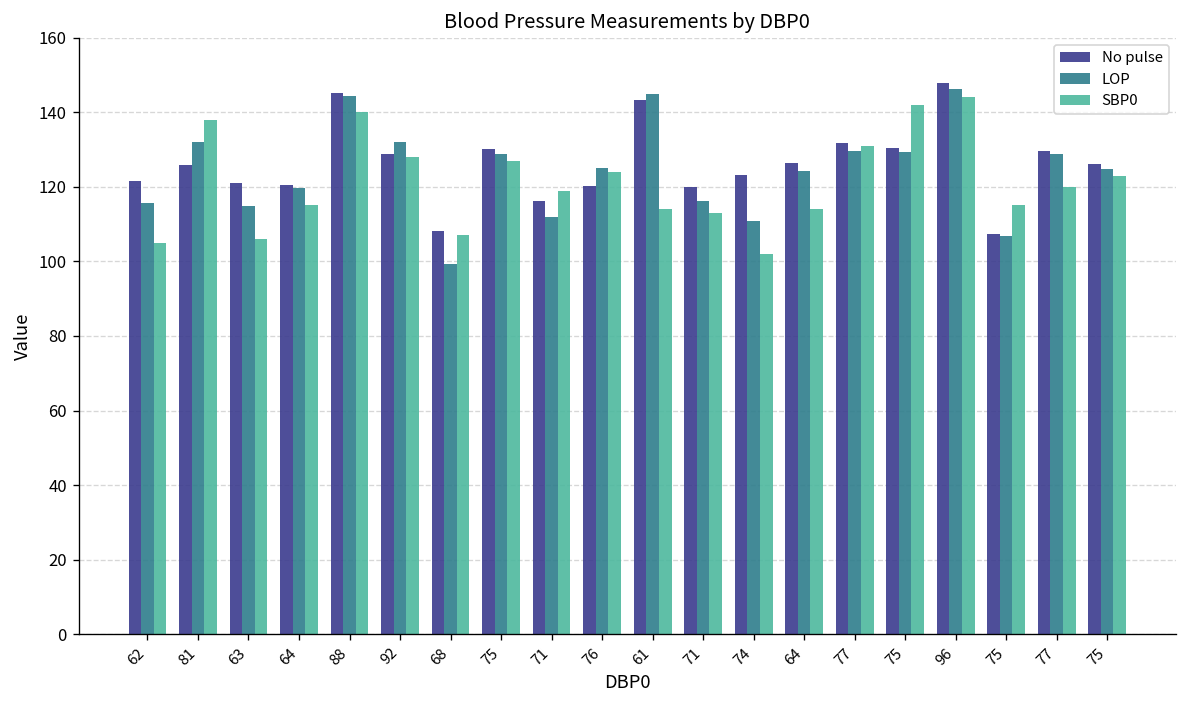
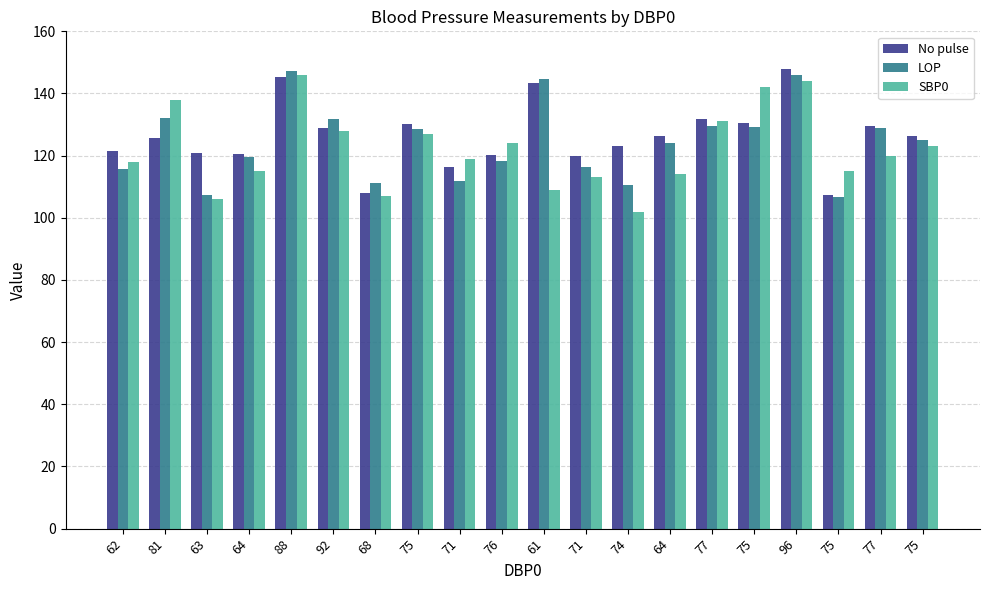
  {
    "No pulse": {
      "62": 122,
      "81": 126,
      "63": 121,
      "88": 145,
      "92": 129,
      "68": 108,
      "76": 120,
      "61": 143,
      "74": 123,
      "96": 148
    },
    "LOP": {
      "62": 116,
      "81": 132,
-     "63": 115,
-     "88": 144,
+     "63": 107,
+     "88": 147,
      "92": 132,
-     "68": 99,
-     "76": 125,
+     "68": 111,
+     "76": 118,
      "61": 145,
      "74": 111,
      "96": 146
    },
    "SBP0": {
-     "62": 105,
+     "62": 118,
      "81": 138,
      "63": 106,
-     "88": 140,
+     "88": 146,
      "92": 128,
      "68": 107,
      "76": 124,
-     "61": 114,
+     "61": 109,
      "74": 102,
      "96": 144
    }
  }
